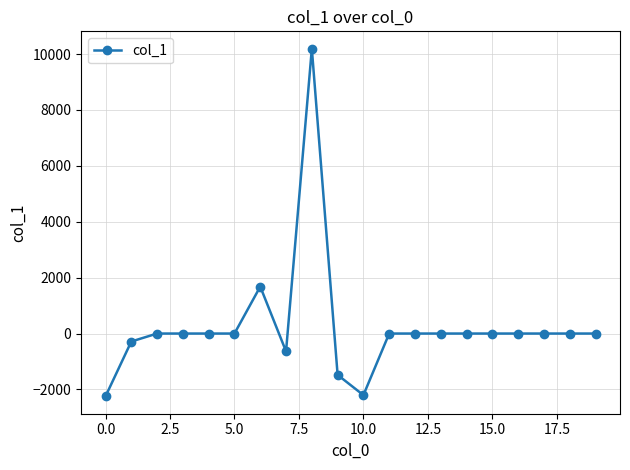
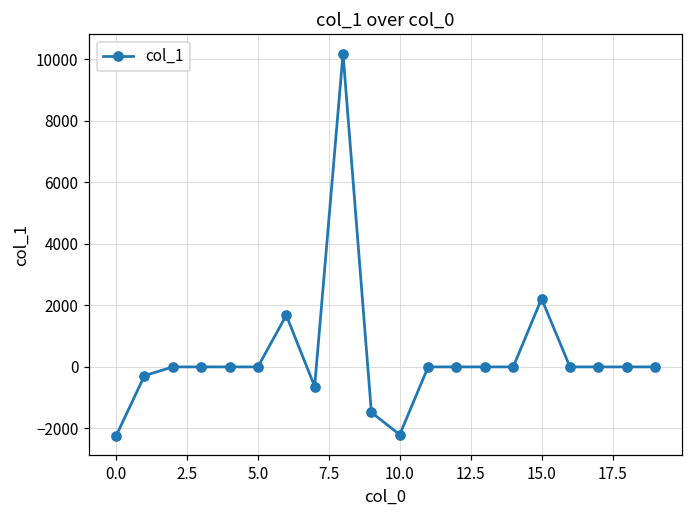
  {
    "0.0": -2200,
    "5.0": 0,
    "10.0": -2200,
-   "15.0": 0
+   "15.0": 2200
  }
